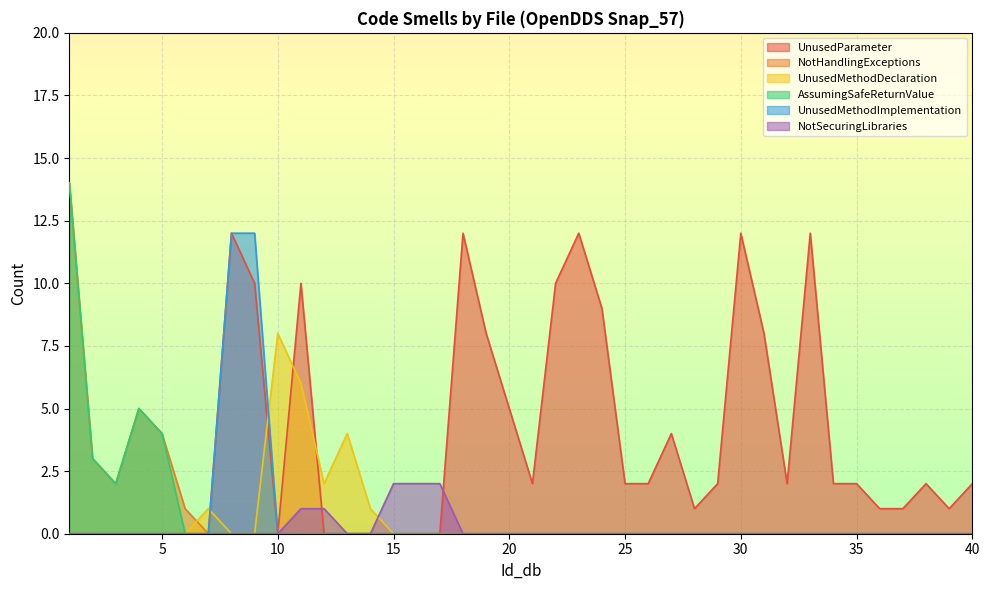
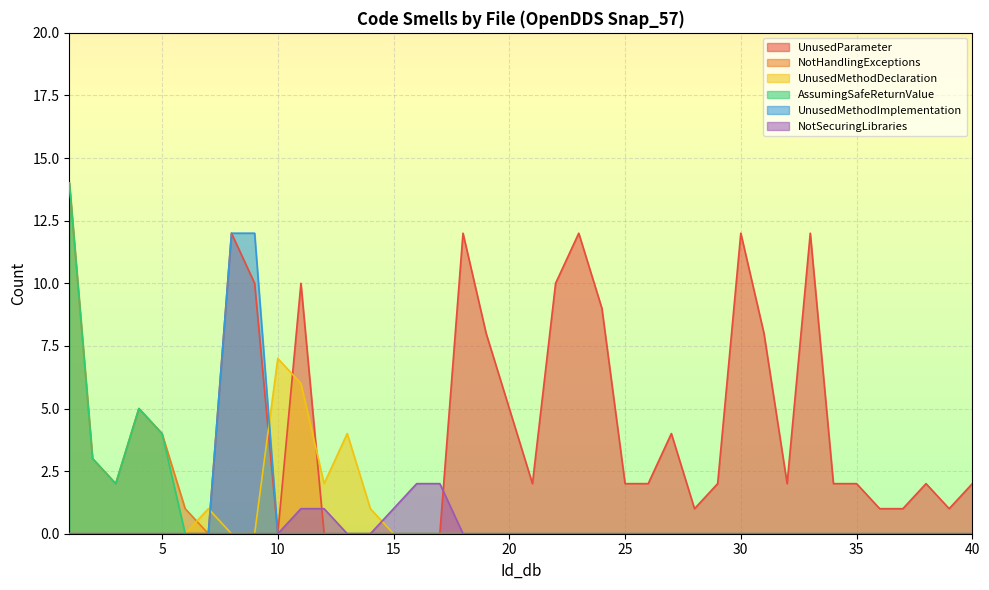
  {
    "UnusedMethodDeclaration": {
-     "10": 8
+     "10": 7
    },
    "NotSecuringLibraries": {
-     "15": 2
+     "15": 1
    }
  }
